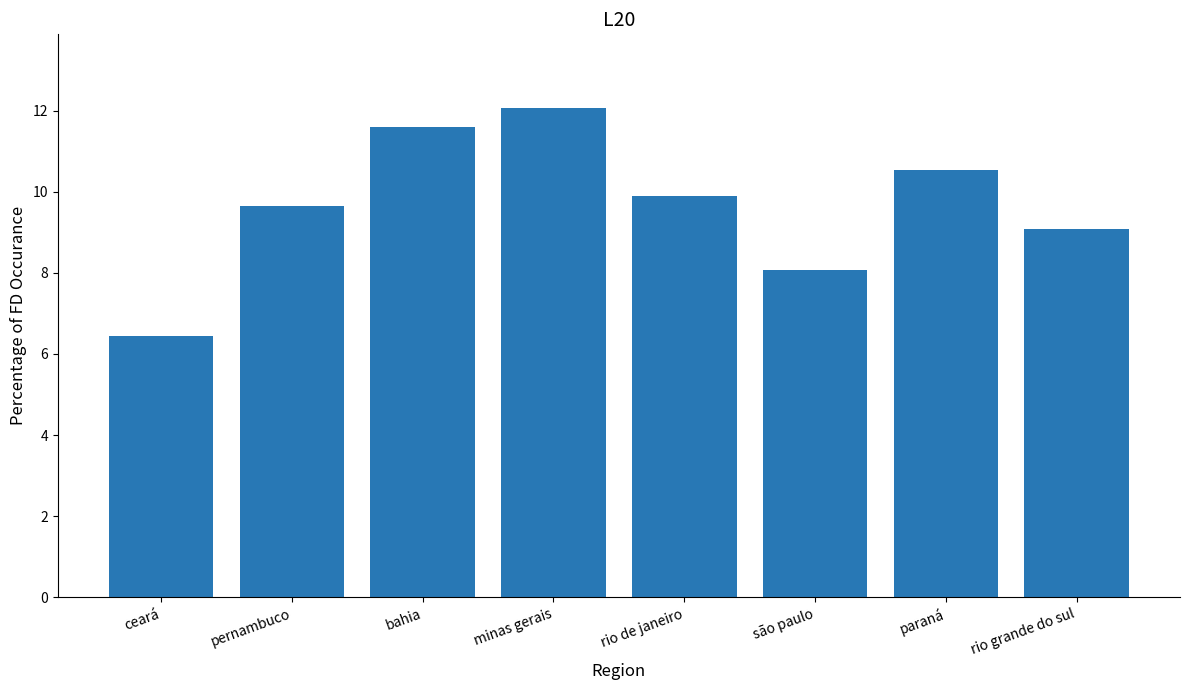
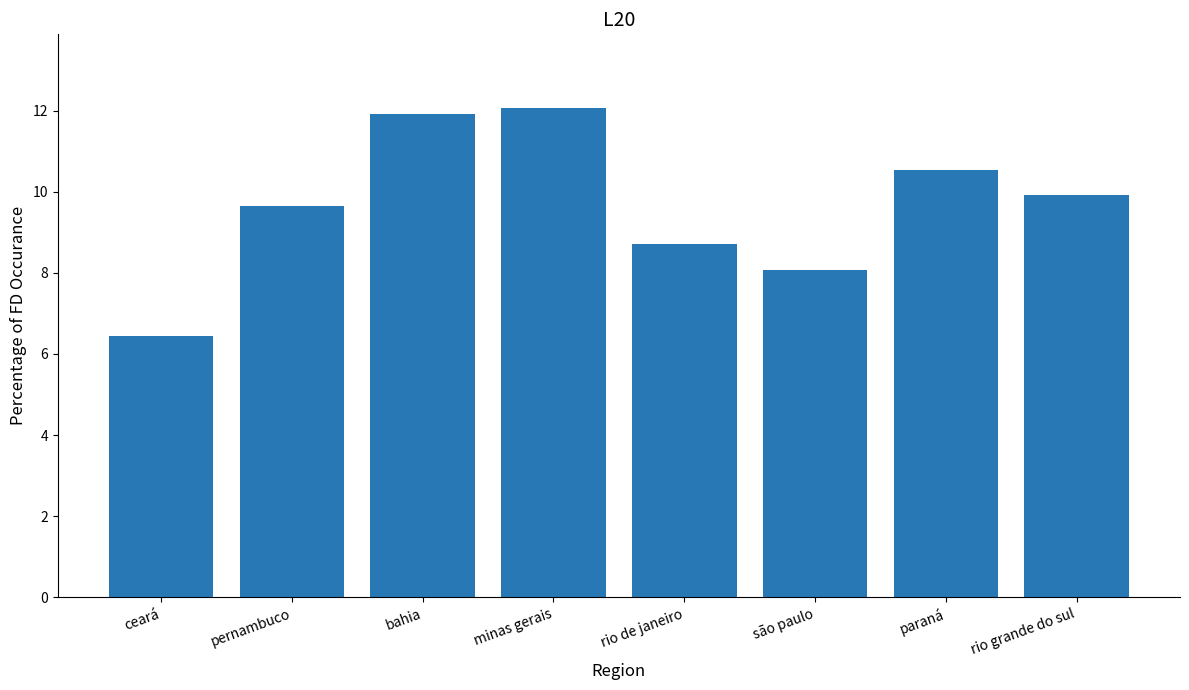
  {
    "ceará": 6.5,
    "pernambuco": 9.6,
-   "bahia": 11.6,
+   "bahia": 11.9,
    "minas gerais": 12.1,
-   "rio de janeiro": 9.9,
+   "rio de janeiro": 8.7,
    "são paulo": 8.1,
    "paraná": 10.5,
-   "rio grande do sul": 9.1
+   "rio grande do sul": 9.9
  }
